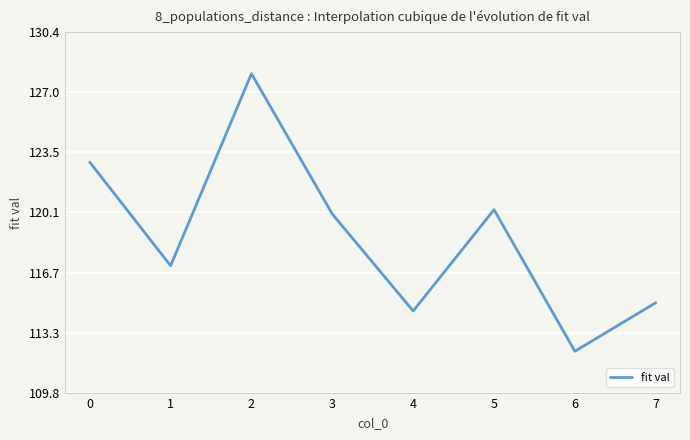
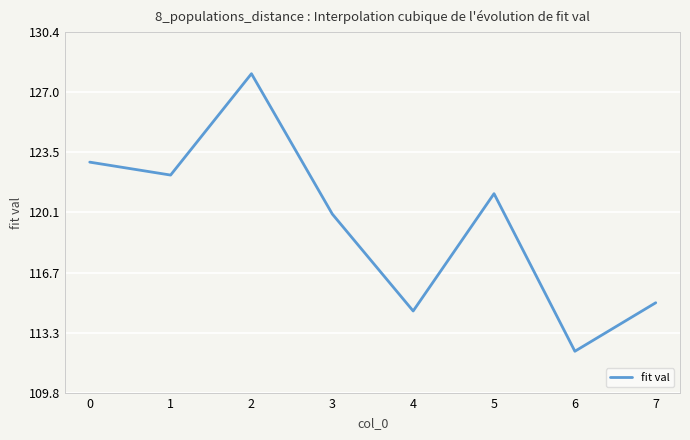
  {
    "0": 123.0,
-   "1": 117.1,
+   "1": 122.3,
    "2": 128.0,
    "3": 120.0,
    "4": 114.5,
-   "5": 120.3,
+   "5": 121.2,
    "6": 112.2,
    "7": 115.0
  }
